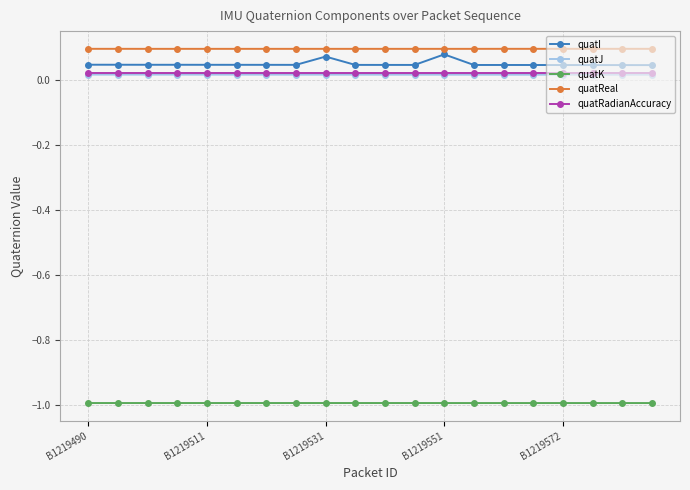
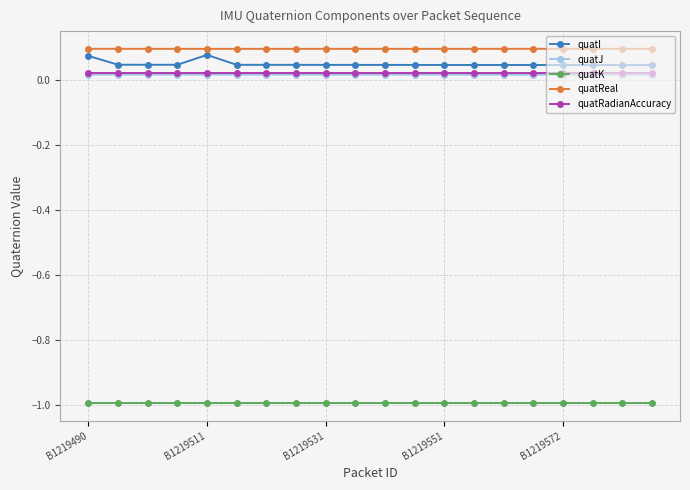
  {
    "quatI": {
-     "B1219490": 0.05,
-     "B1219511": 0.05,
-     "B1219531": 0.07,
-     "B1219551": 0.08
+     "B1219490": 0.07,
+     "B1219511": 0.08,
+     "B1219531": 0.05,
+     "B1219551": 0.05
    },
    "quatK": {
      "B1219490": -0.99,
      "B1219511": -0.99,
      "B1219531": -0.99,
      "B1219551": -0.99,
      "B1219572": -0.99
    },
    "quatReal": {
      "B1219490": 0.09,
      "B1219511": 0.09,
      "B1219531": 0.09,
      "B1219551": 0.09
    }
  }
